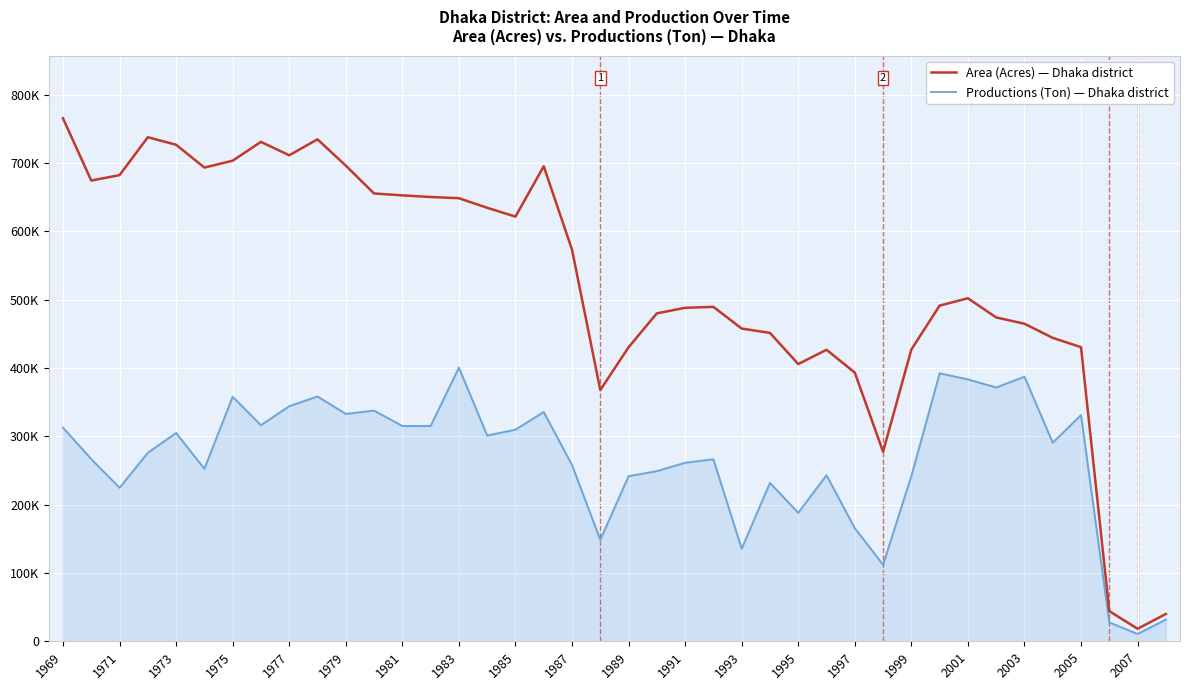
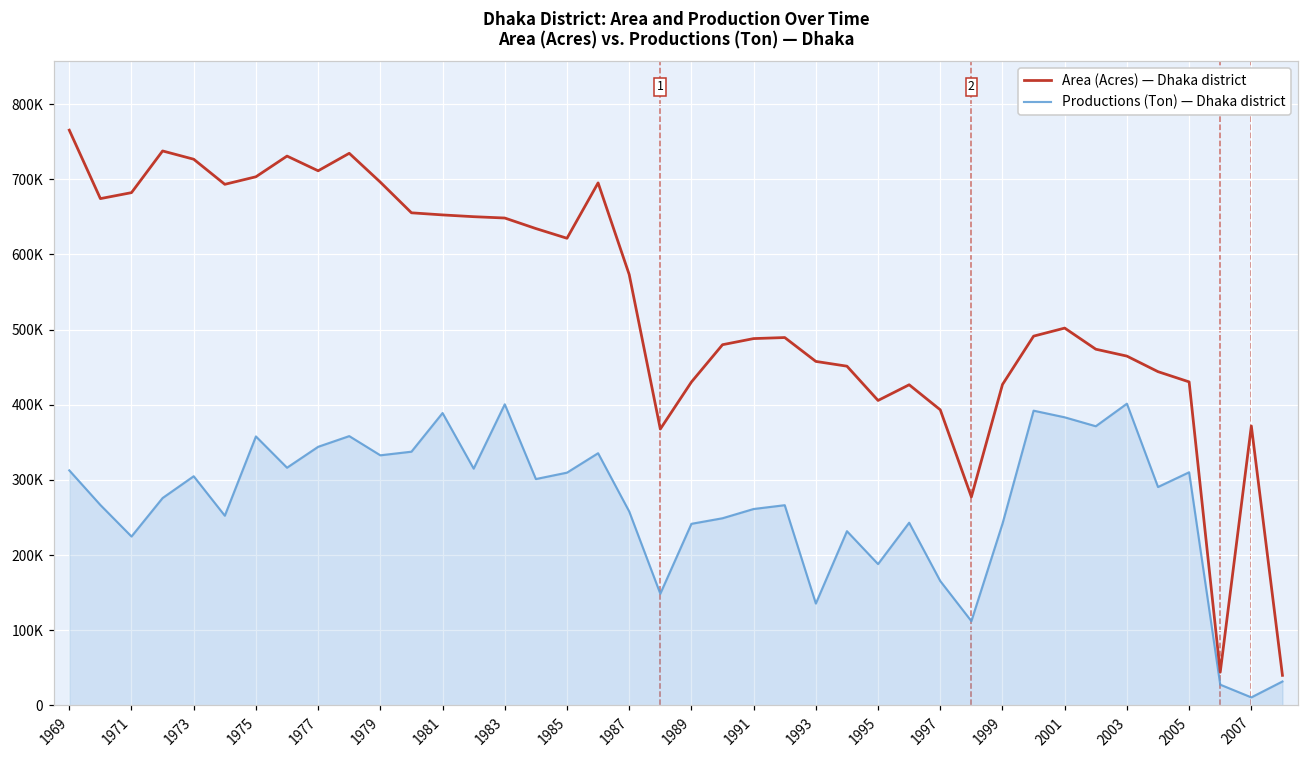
  {
    "Area (Acres) — Dhaka district": {
      "1969": 770000,
      "1971": 680000,
      "1973": 730000,
      "1975": 700000,
      "1977": 710000,
      "1979": 700000,
      "1981": 650000,
      "1983": 650000,
      "1985": 620000,
      "1987": 570000,
      "1989": 430000,
      "1991": 490000,
      "1993": 460000,
      "1995": 410000,
      "1997": 390000,
      "1999": 430000,
      "2001": 500000,
      "2003": 460000,
      "2005": 430000,
-     "2007": 20000
+     "2007": 370000
    },
    "Productions (Ton) — Dhaka district": {
      "1969": 310000,
      "1971": 220000,
      "1973": 300000,
      "1975": 360000,
      "1977": 340000,
      "1979": 330000,
-     "1981": 320000,
+     "1981": 390000,
      "1983": 400000,
      "1985": 310000,
      "1987": 260000,
      "1989": 240000,
      "1991": 260000,
      "1993": 140000,
      "1995": 190000,
      "1997": 170000,
      "1999": 240000,
      "2001": 380000,
-     "2003": 390000,
-     "2005": 330000,
+     "2003": 400000,
+     "2005": 310000,
      "2007": 10000
    }
  }
